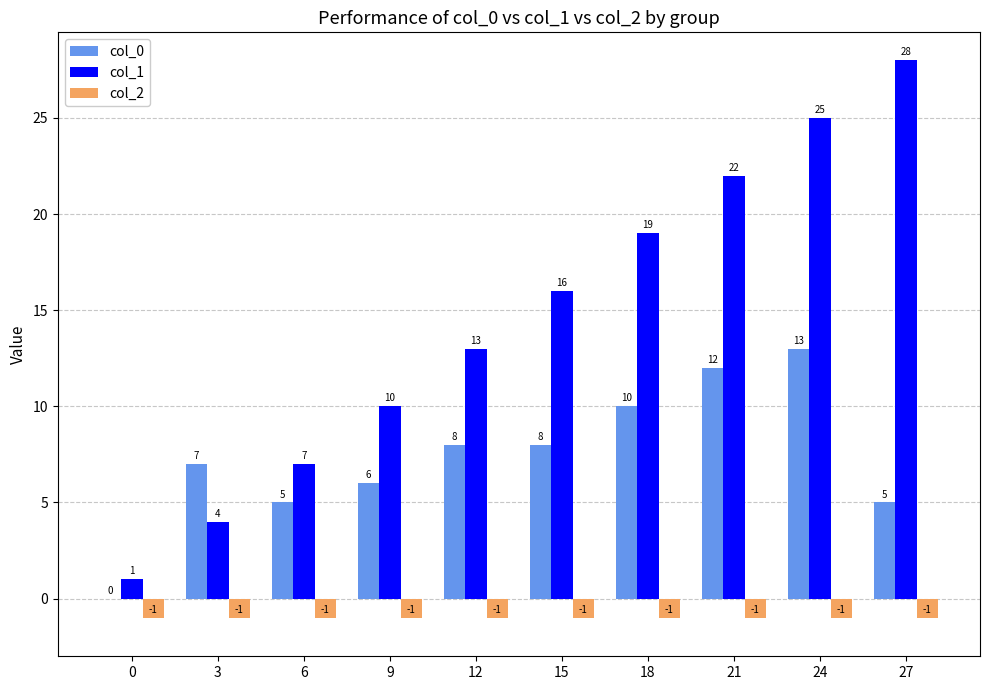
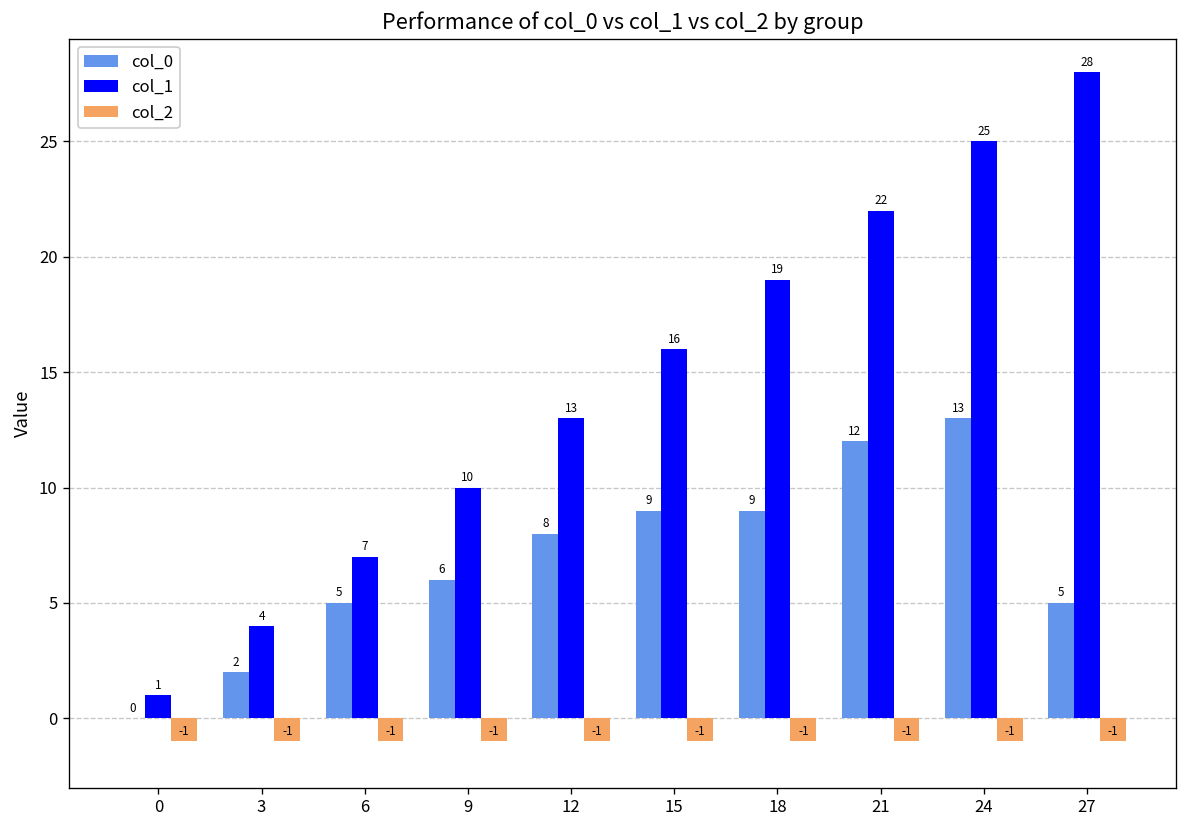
  {
    "col_0": {
      "0": 0,
-     "3": 7,
+     "3": 2,
      "6": 5,
      "9": 6,
      "12": 8,
-     "15": 8,
-     "18": 10,
+     "15": 9,
+     "18": 9,
      "21": 12,
      "24": 13,
      "27": 5
    },
    "col_1": {
      "0": 1,
      "3": 4,
      "6": 7,
      "9": 10,
      "12": 13,
      "15": 16,
      "18": 19,
      "21": 22,
      "24": 25,
      "27": 28
    },
    "col_2": {
      "0": -1,
      "3": -1,
      "6": -1,
      "9": -1,
      "12": -1,
      "15": -1,
      "18": -1,
      "21": -1,
      "24": -1,
      "27": -1
    }
  }
